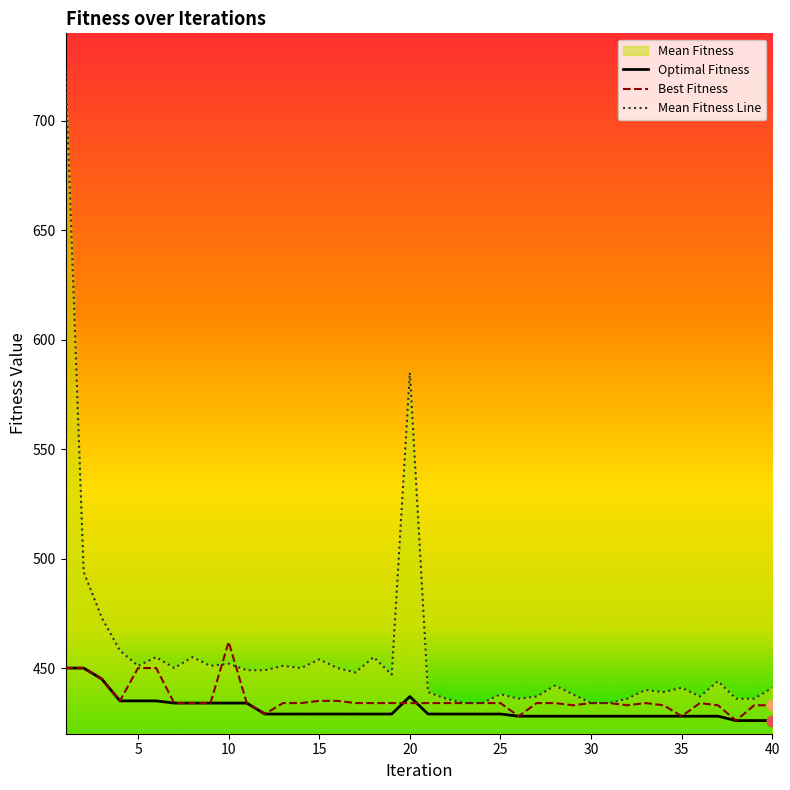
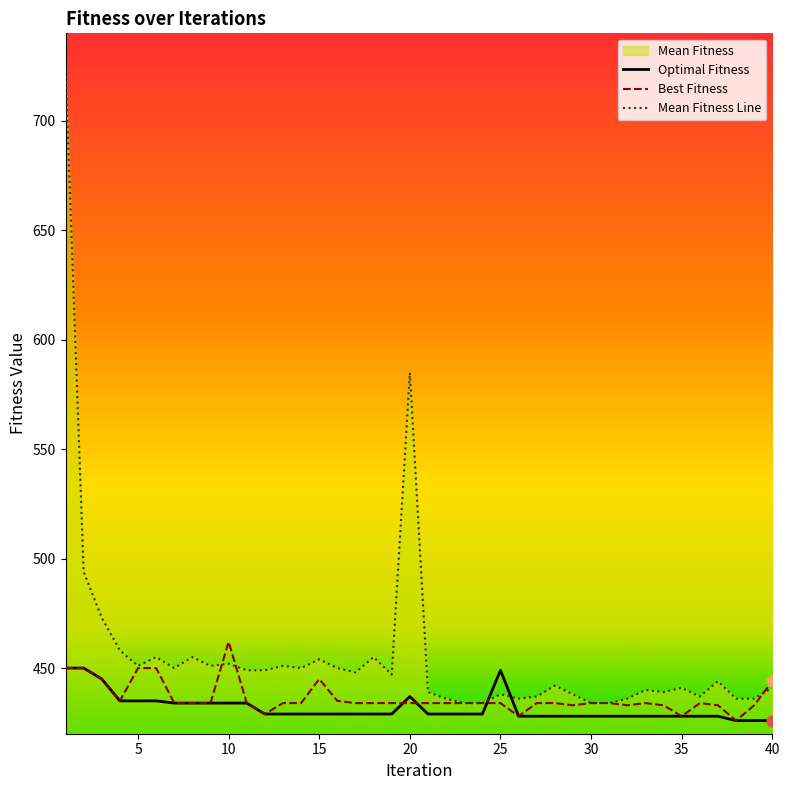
  {
    "Optimal Fitness": {
      "5": 435,
      "10": 434,
      "15": 429,
      "20": 437,
-     "25": 429,
+     "25": 449,
      "30": 428
    },
    "Best Fitness": {
      "10": 462,
-     "15": 435,
+     "15": 445,
      "20": 434,
      "25": 434,
-     "40": 433
+     "40": 444
    },
    "Mean Fitness": {
      "10": 452,
      "15": 454,
      "20": 585,
      "25": 438,
      "35": 441,
      "40": 441
    }
  }
